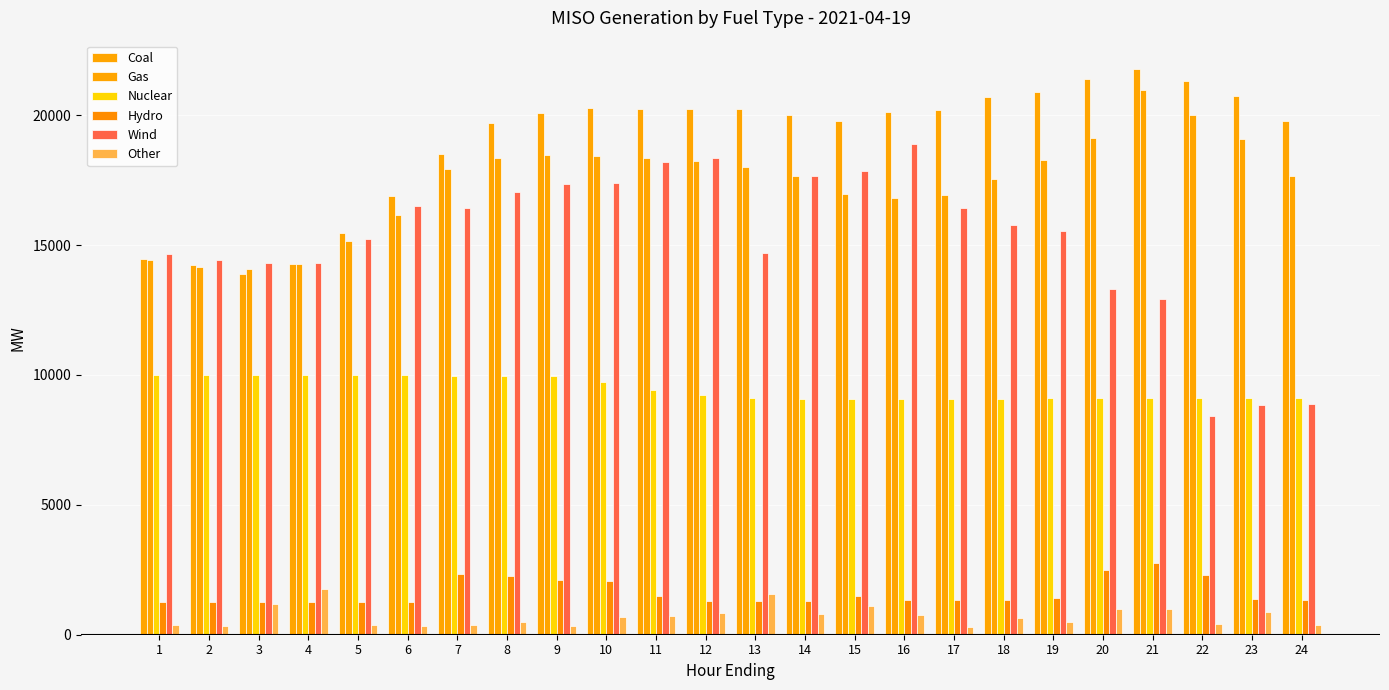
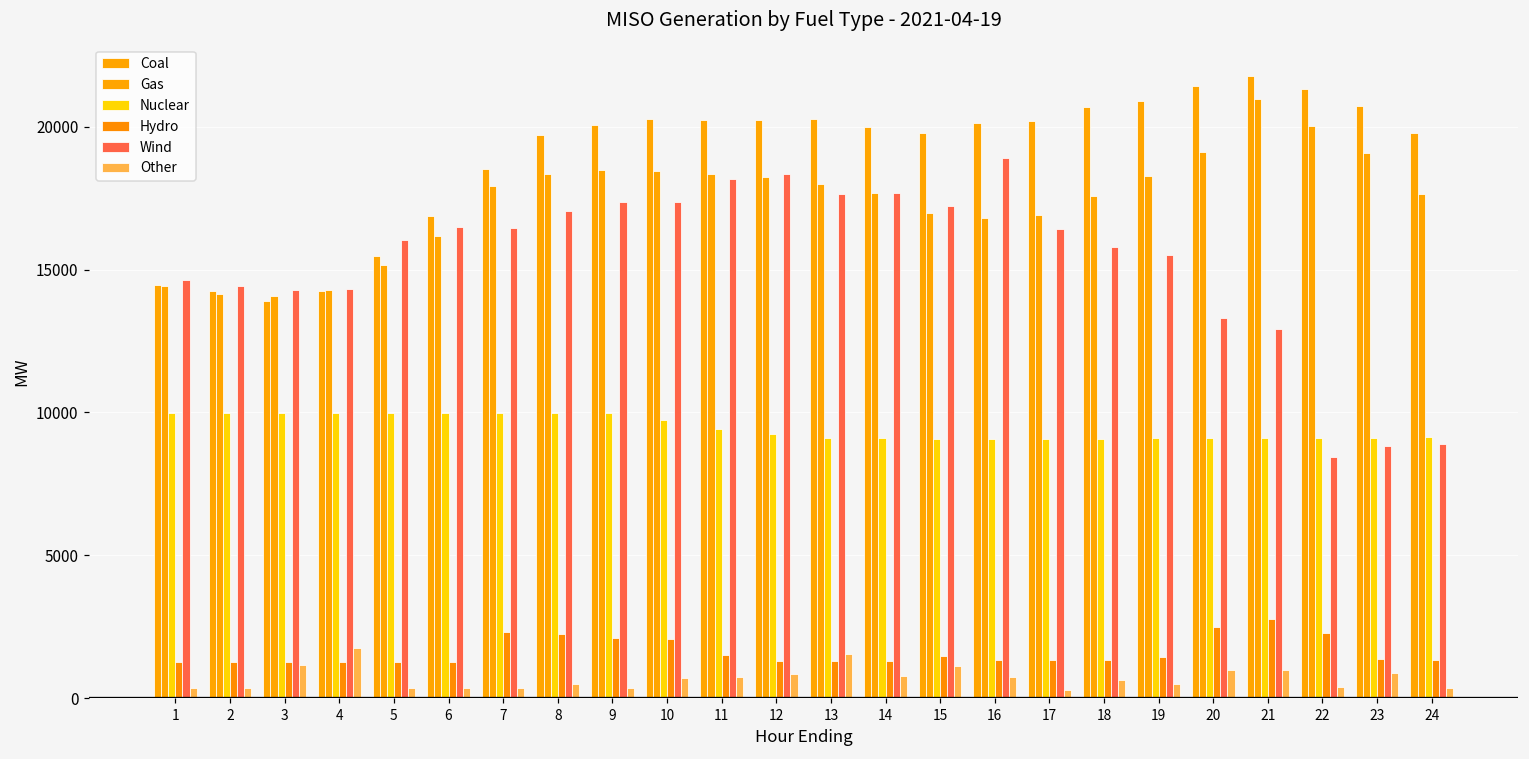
  {
    "Wind": {
      "1": 14600,
      "2": 14400,
      "3": 14300,
      "4": 14300,
-     "5": 15200,
+     "5": 16000,
      "6": 16500,
      "7": 16400,
      "8": 17000,
      "9": 17400,
      "10": 17400,
      "11": 18200,
      "12": 18300,
-     "13": 14700,
+     "13": 17700,
      "14": 17700,
-     "15": 17800,
+     "15": 17200,
      "16": 18900,
      "17": 16400,
      "18": 15800,
      "19": 15500,
      "20": 13300,
      "21": 12900,
      "22": 8400,
      "23": 8800,
      "24": 8900
    },
    "Other": {
      "1": 400,
      "2": 300,
      "3": 1200,
      "4": 1800,
      "5": 400,
      "6": 400,
      "7": 400,
      "8": 500,
      "9": 300,
      "10": 700,
      "11": 700,
      "12": 800,
      "13": 1600,
      "14": 800,
      "15": 1100,
      "16": 800,
      "17": 300,
      "18": 600,
      "19": 500,
      "20": 1000,
      "21": 1000,
      "22": 400,
      "23": 900,
      "24": 400
    }
  }
